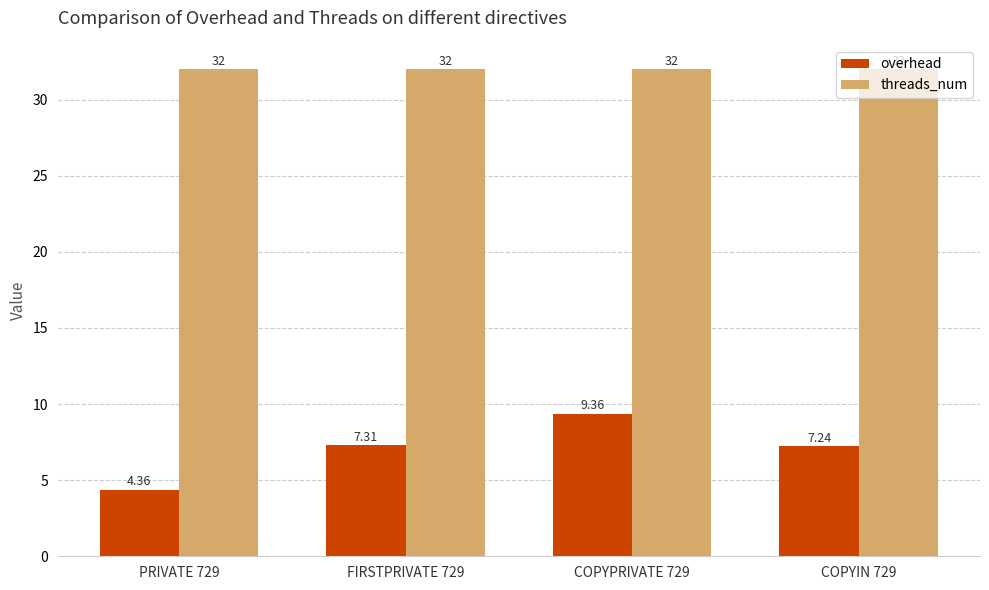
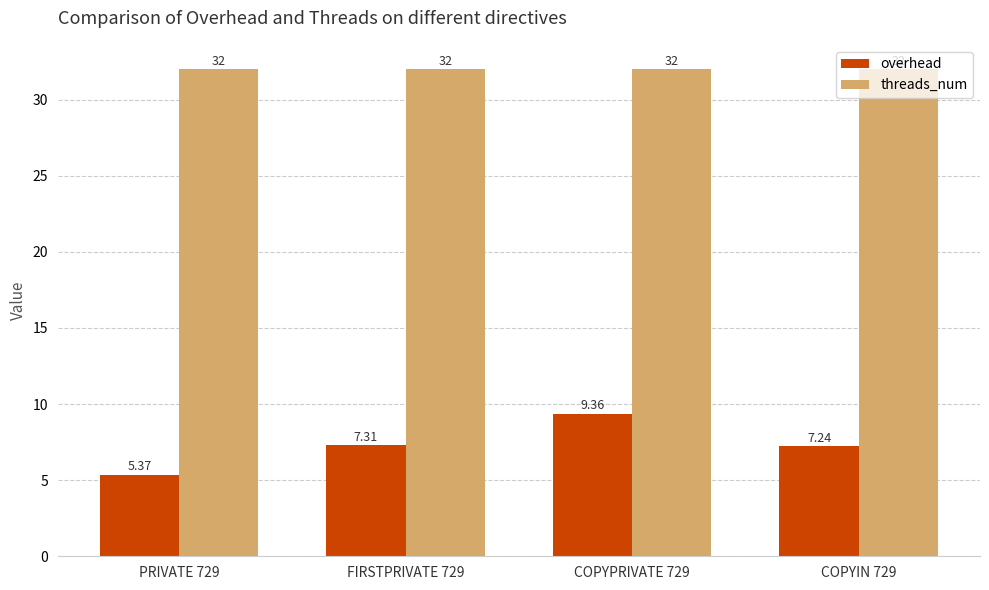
  {
    "overhead": {
-     "PRIVATE 729": 4.36,
+     "PRIVATE 729": 5.37,
      "FIRSTPRIVATE 729": 7.31,
      "COPYPRIVATE 729": 9.36,
      "COPYIN 729": 7.24
    },
    "threads_num": {
      "PRIVATE 729": 32,
      "FIRSTPRIVATE 729": 32,
      "COPYPRIVATE 729": 32
    }
  }
